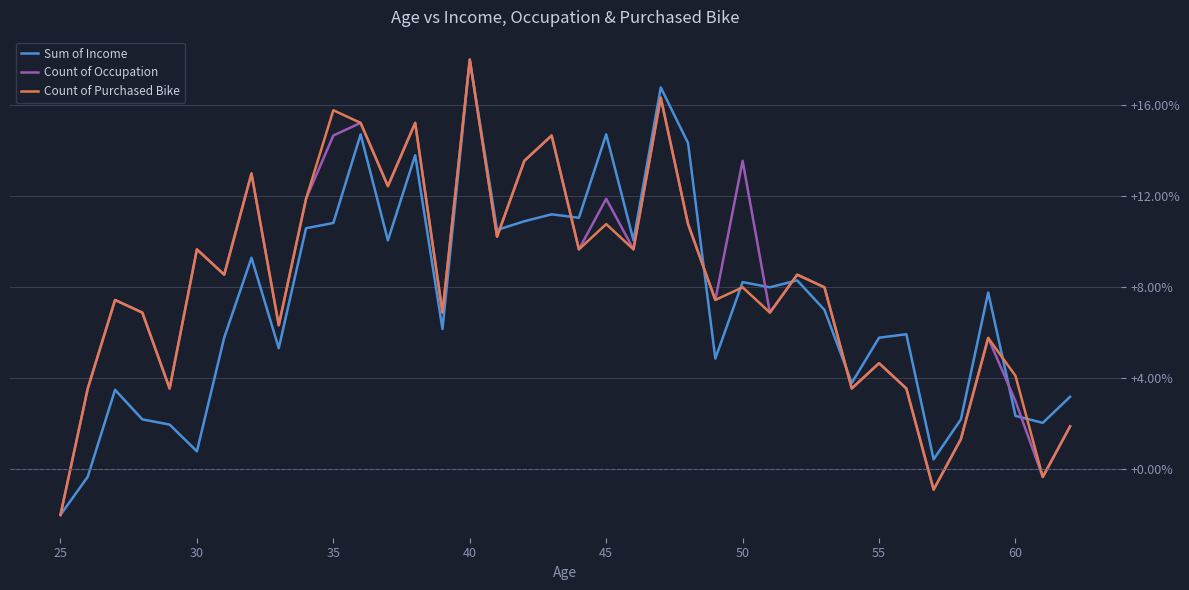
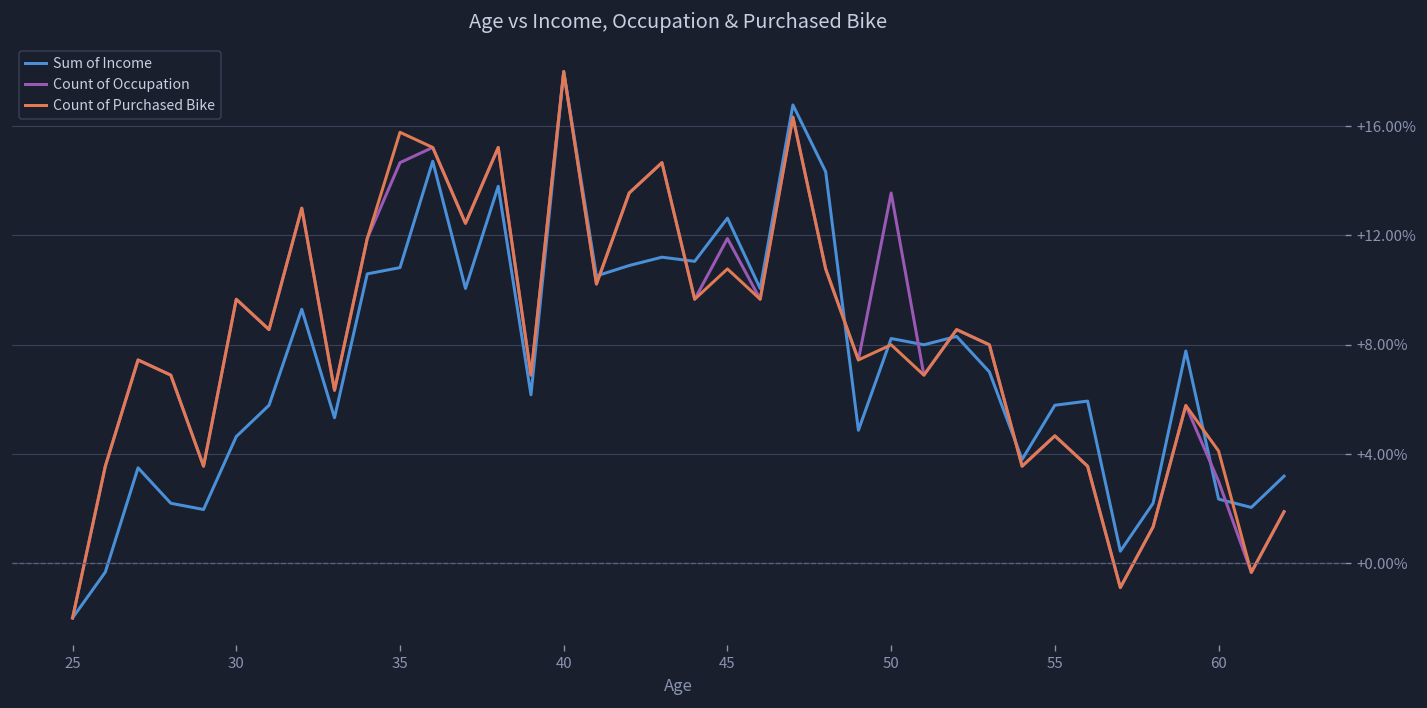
  {
    "Sum of Income": {
-     "30": "+0.8%",
+     "30": "+4.6%",
      "35": "+10.8%",
-     "45": "+14.7%",
+     "45": "+12.6%",
      "50": "+8.2%",
      "55": "+5.8%",
      "60": "+2.4%"
    },
    "Count of Occupation": {
      "35": "+14.7%",
      "45": "+11.9%",
      "50": "+13.6%",
      "60": "+3.0%"
    },
    "Count of Purchased Bike": {
      "35": "+15.8%",
      "45": "+10.8%",
      "50": "+8.0%",
      "60": "+4.1%"
    }
  }
